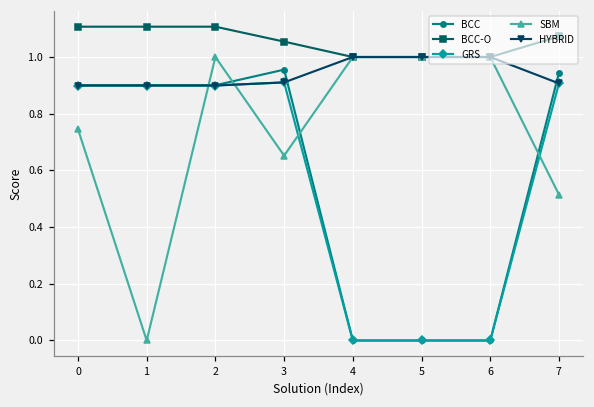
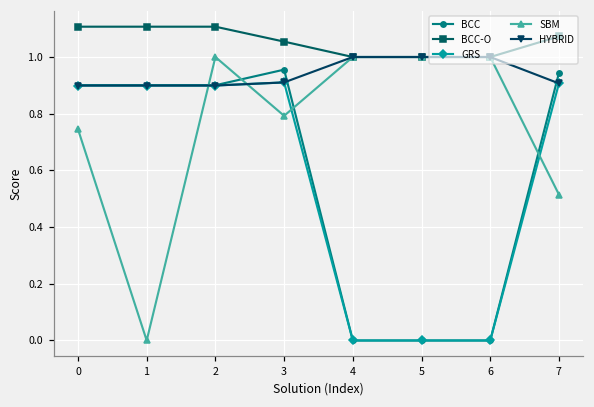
  {
    "SBM": {
      "0": 0.75,
      "1": 0.00,
      "2": 1.00,
-     "3": 0.65,
+     "3": 0.79,
      "7": 0.51
    }
  }
